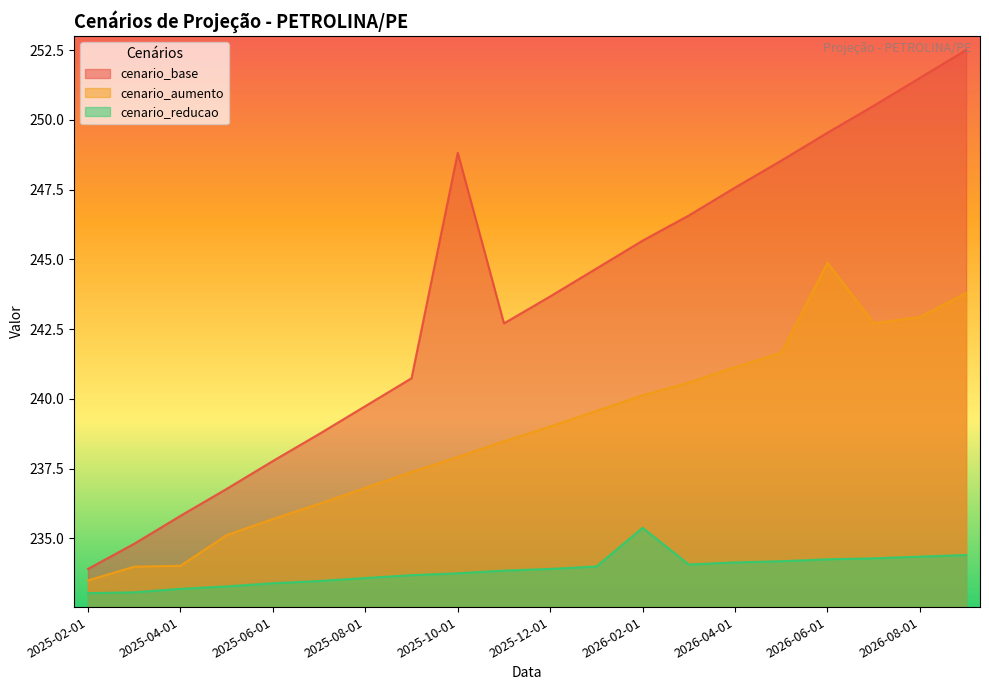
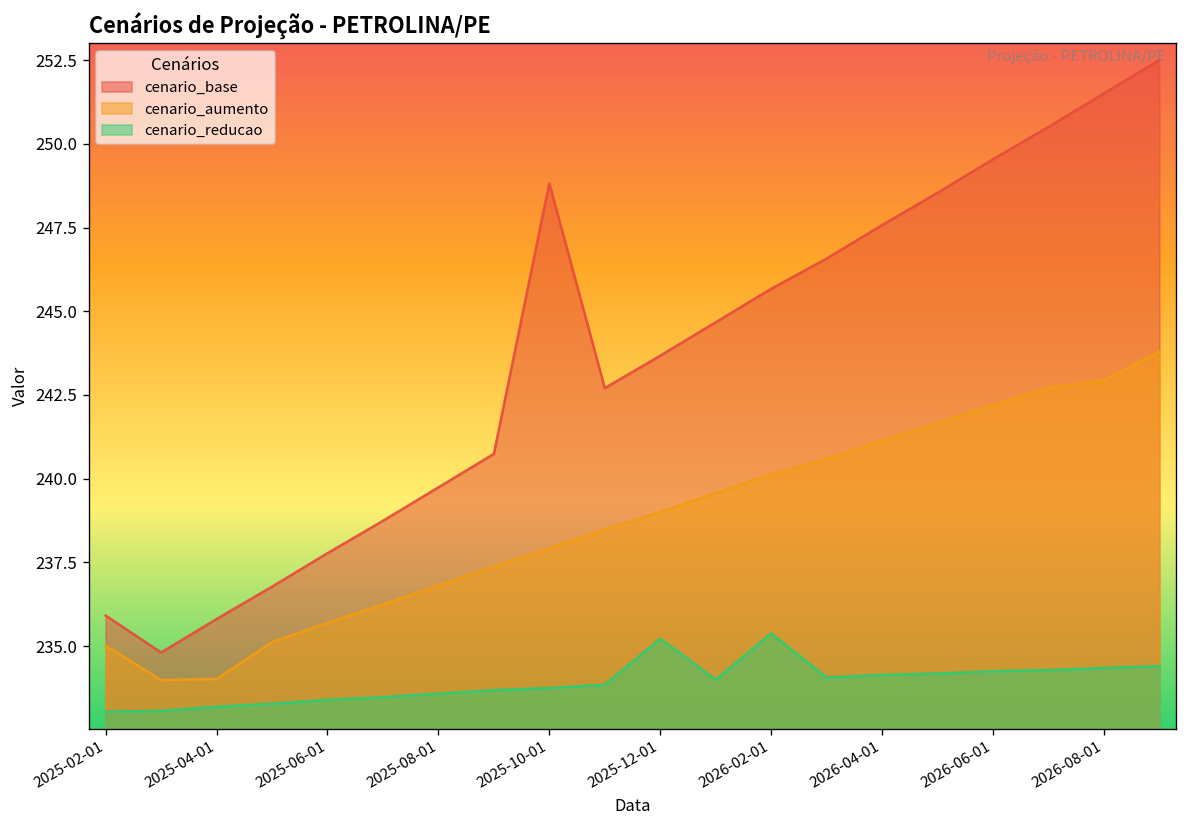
  {
    "cenario_base": {
-     "2025-02-01": 233.9,
+     "2025-02-01": 235.9,
      "2025-04-01": 235.8,
      "2025-06-01": 237.8,
      "2025-08-01": 239.7,
      "2025-10-01": 248.8,
      "2025-12-01": 243.7,
      "2026-02-01": 245.7,
      "2026-04-01": 247.6,
      "2026-06-01": 249.5,
      "2026-08-01": 251.5
    },
    "cenario_aumento": {
-     "2025-02-01": 233.5,
+     "2025-02-01": 235.0,
      "2025-04-01": 234.0,
      "2025-06-01": 235.7,
      "2025-08-01": 236.8,
      "2025-10-01": 237.9,
      "2025-12-01": 239.0,
      "2026-02-01": 240.1,
      "2026-04-01": 241.1,
-     "2026-06-01": 244.9,
+     "2026-06-01": 242.2,
      "2026-08-01": 242.9
    },
    "cenario_reducao": {
      "2025-02-01": 233.0,
      "2025-04-01": 233.2,
      "2025-06-01": 233.4,
      "2025-08-01": 233.6,
      "2025-10-01": 233.8,
-     "2025-12-01": 233.9,
+     "2025-12-01": 235.2,
      "2026-02-01": 235.4,
      "2026-04-01": 234.1,
      "2026-06-01": 234.3,
      "2026-08-01": 234.3
    }
  }
